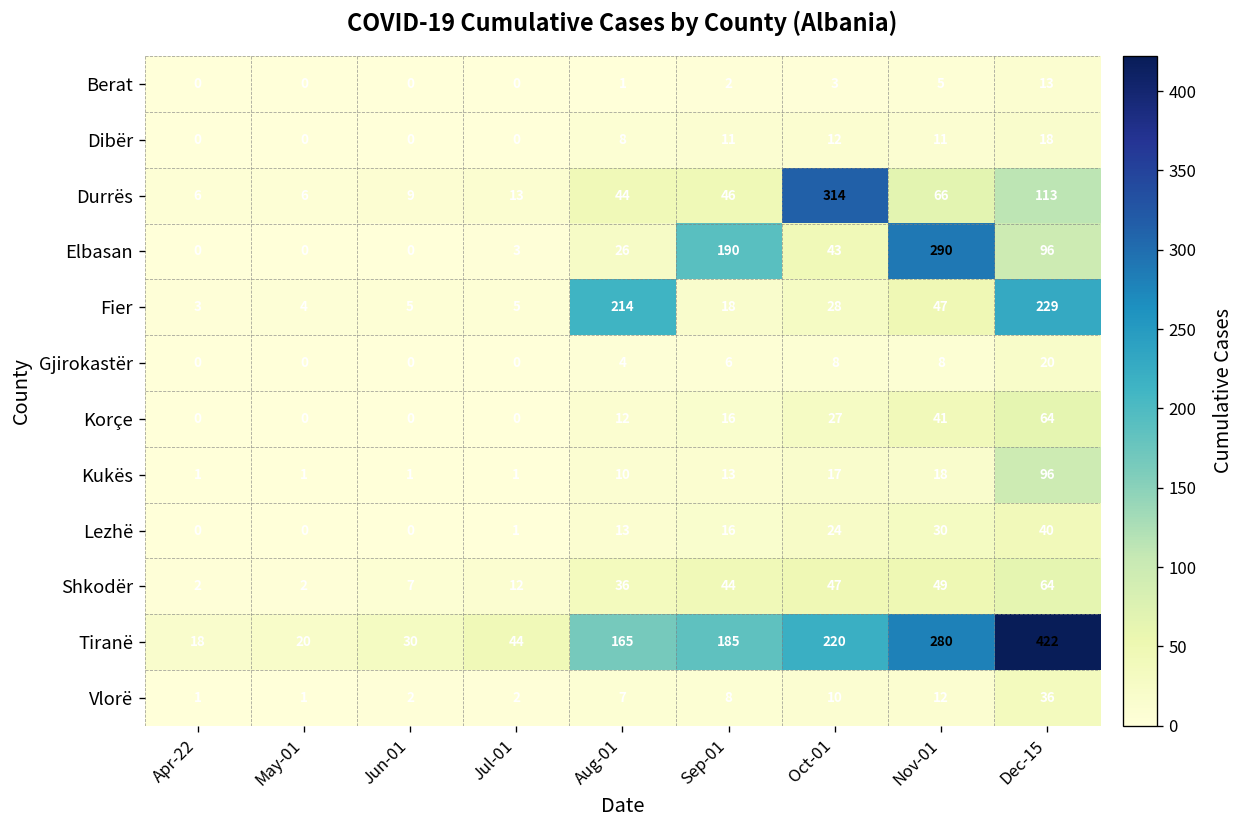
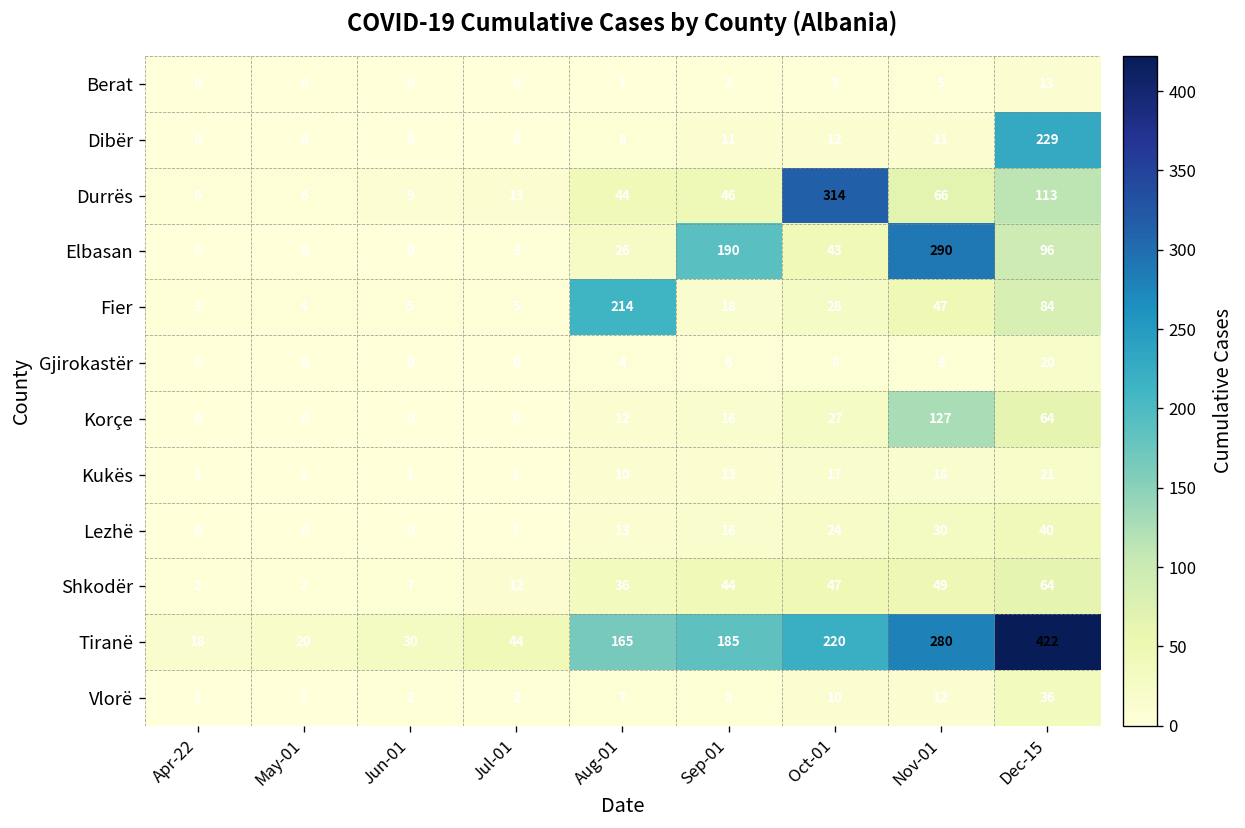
  {
    "Dibër": {
-     "Dec-15": 18
+     "Dec-15": 229
    },
    "Durrës": {
      "Aug-01": 44,
      "Sep-01": 46,
      "Oct-01": 314,
      "Nov-01": 66,
      "Dec-15": 113
    },
    "Elbasan": {
      "Aug-01": 26,
      "Sep-01": 190,
      "Oct-01": 43,
      "Nov-01": 290,
      "Dec-15": 96
    },
    "Fier": {
      "Aug-01": 214,
      "Sep-01": 18,
      "Oct-01": 28,
      "Nov-01": 47,
-     "Dec-15": 229
+     "Dec-15": 84
    },
    "Gjirokastër": {
      "Dec-15": 20
    },
    "Korçe": {
      "Sep-01": 16,
      "Oct-01": 27,
-     "Nov-01": 41,
+     "Nov-01": 127,
      "Dec-15": 64
    },
    "Kukës": {
      "Oct-01": 17,
      "Nov-01": 18,
-     "Dec-15": 96
+     "Dec-15": 21
    },
    "Lezhë": {
      "Sep-01": 16,
      "Oct-01": 24,
      "Nov-01": 30,
      "Dec-15": 40
    },
    "Shkodër": {
      "Aug-01": 36,
      "Sep-01": 44,
      "Oct-01": 47,
      "Nov-01": 49,
      "Dec-15": 64
    },
    "Tiranë": {
      "Apr-22": 18,
      "May-01": 20,
      "Jun-01": 30,
      "Jul-01": 44,
      "Aug-01": 165,
      "Sep-01": 185,
      "Oct-01": 220,
      "Nov-01": 280,
      "Dec-15": 422
    },
    "Vlorë": {
      "Dec-15": 36
    }
  }
